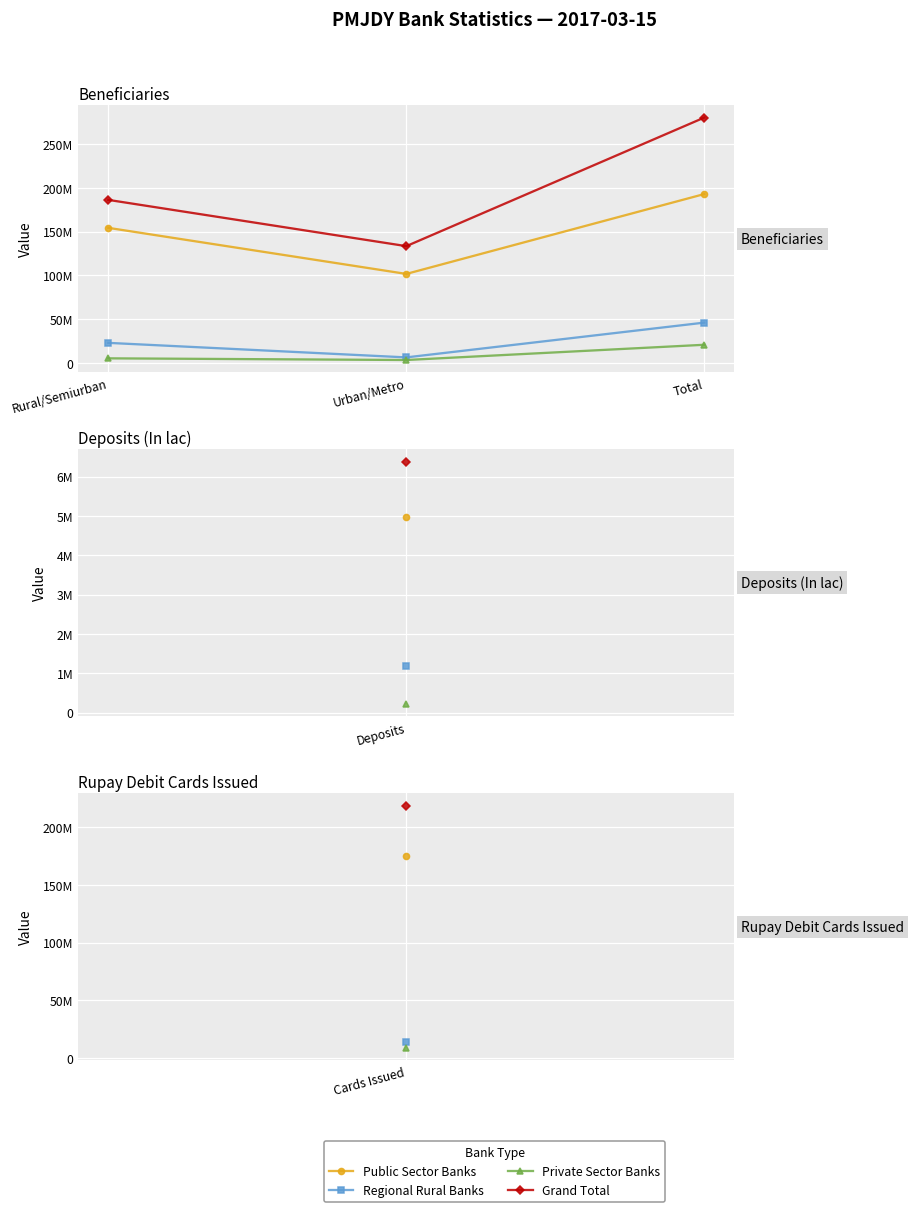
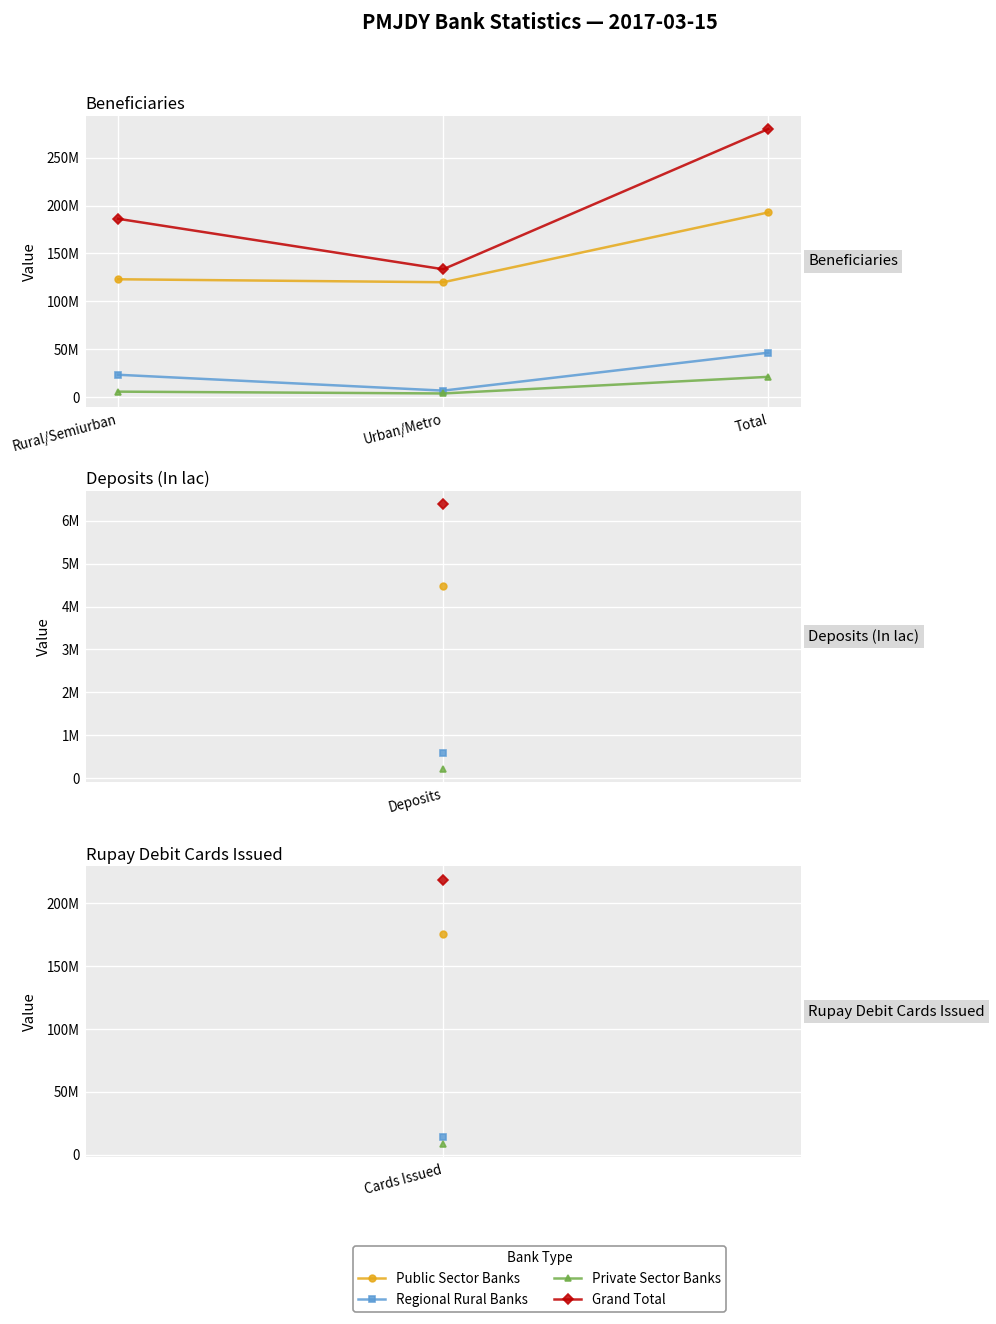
  {
    "Beneficiaries": {
      "Public Sector Banks": {
-       "Rural/Semiurban": 150000000,
-       "Urban/Metro": 100000000,
+       "Rural/Semiurban": 120000000,
+       "Urban/Metro": 120000000,
        "Total": 190000000
      },
      "Regional Rural Banks": {
        "Rural/Semiurban": 20000000,
        "Total": 50000000
      },
      "Private Sector Banks": {
        "Rural/Semiurban": 10000000,
        "Total": 20000000
      },
      "Grand Total": {
        "Rural/Semiurban": 190000000,
        "Urban/Metro": 130000000,
        "Total": 280000000
      }
    },
    "Deposits (In lac)": {
      "Public Sector Banks": {
-       "Deposits": 5000000
+       "Deposits": 4500000
      },
      "Regional Rural Banks": {
-       "Deposits": 1200000
+       "Deposits": 600000
      },
      "Private Sector Banks": {
        "Deposits": 200000
      },
      "Grand Total": {
        "Deposits": 6400000
      }
    },
    "Rupay Debit Cards Issued": {
      "Public Sector Banks": {
        "Cards Issued": 175000000
      },
      "Regional Rural Banks": {
        "Cards Issued": 14000000
      },
      "Private Sector Banks": {
        "Cards Issued": 8000000
      },
      "Grand Total": {
        "Cards Issued": 219000000
      }
    }
  }
